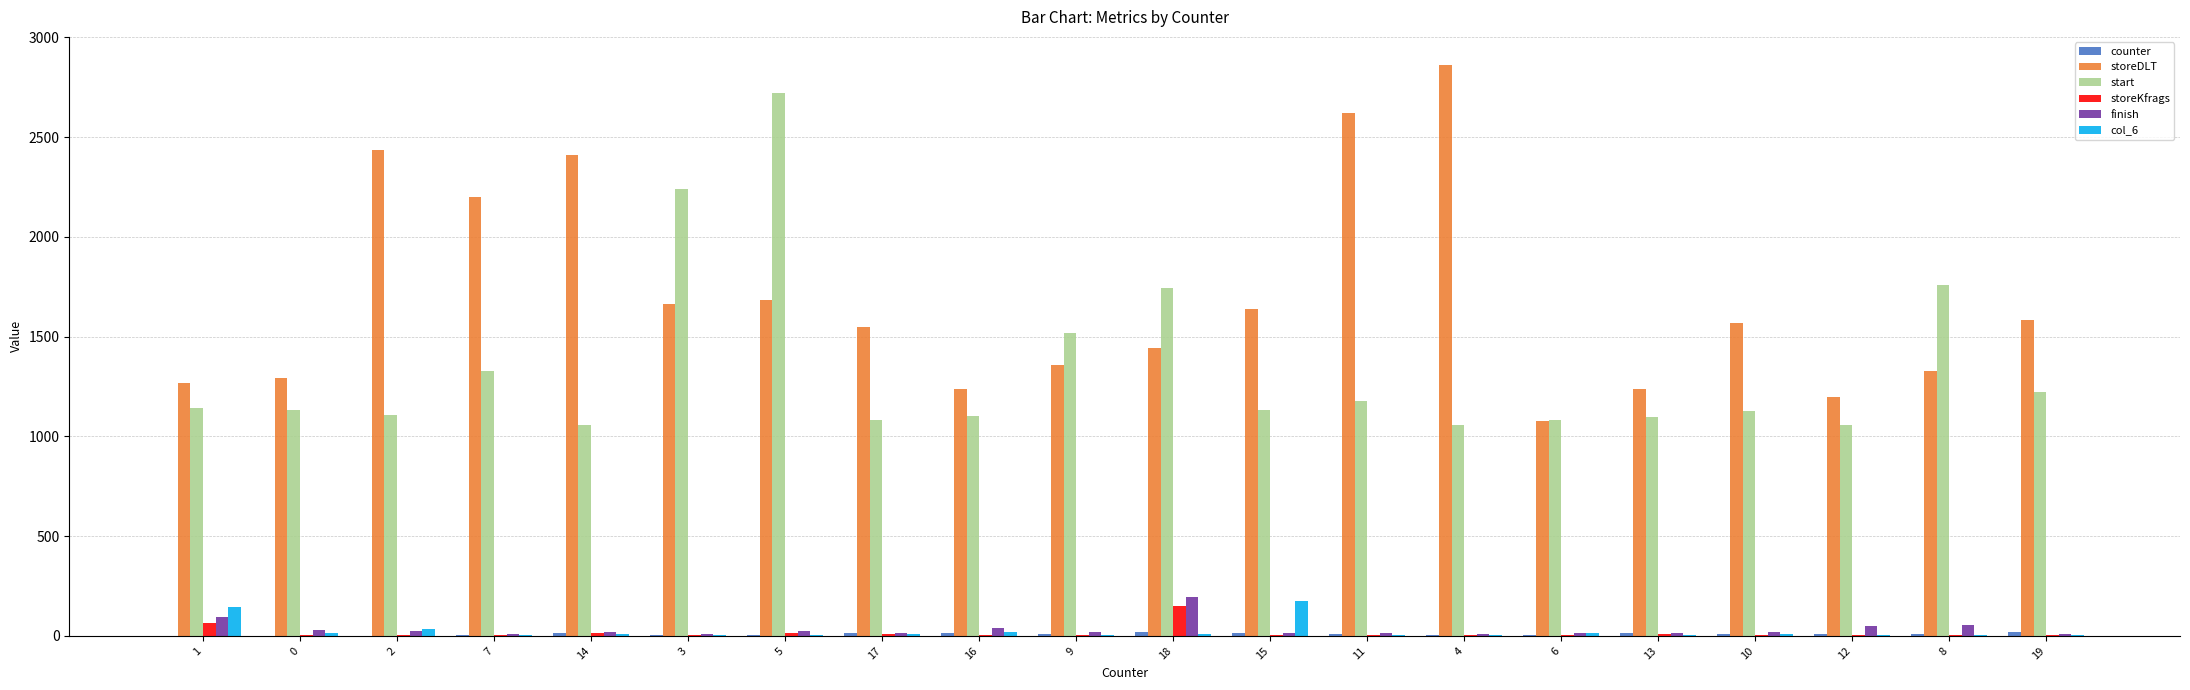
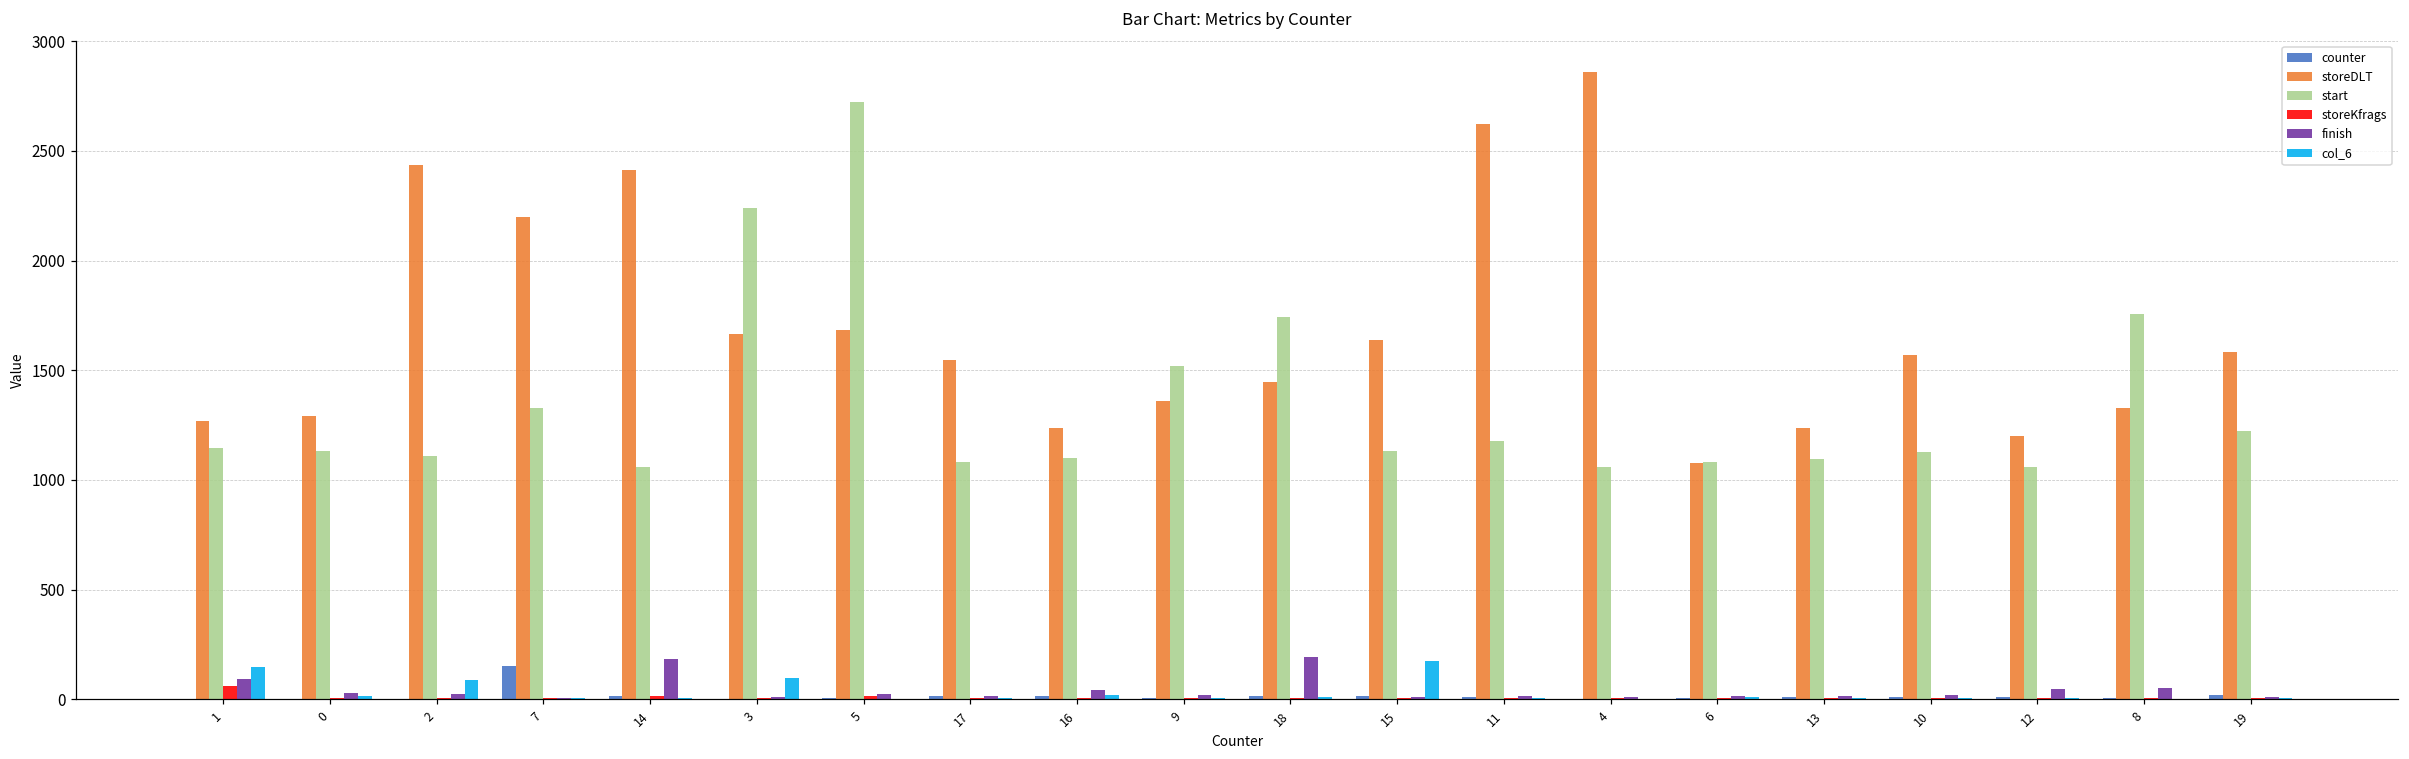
  {
    "counter": {
      "0": 0,
-     "7": 10,
+     "7": 150,
      "14": 10,
      "17": 20,
      "16": 20,
      "18": 20,
      "15": 20,
      "13": 10,
      "19": 20
    },
    "storeDLT": {
      "1": 1270,
      "0": 1290,
      "2": 2440,
      "7": 2200,
      "14": 2410,
      "3": 1670,
      "5": 1680,
      "17": 1550,
      "16": 1240,
      "9": 1360,
      "18": 1450,
      "15": 1640,
      "11": 2620,
      "4": 2860,
      "6": 1080,
      "13": 1240,
      "10": 1570,
      "12": 1200,
      "8": 1330,
      "19": 1580
    },
    "start": {
      "1": 1140,
      "0": 1130,
      "2": 1110,
      "7": 1330,
      "14": 1060,
      "3": 2240,
      "5": 2720,
      "17": 1080,
      "16": 1100,
      "9": 1520,
      "18": 1740,
      "15": 1130,
      "11": 1180,
      "4": 1060,
      "6": 1080,
      "13": 1100,
      "10": 1130,
      "12": 1060,
      "8": 1760,
      "19": 1220
    },
    "storeKfrags": {
      "1": 60,
      "14": 20,
      "5": 20,
-     "18": 150
+     "18": 10
    },
    "finish": {
      "1": 90,
      "0": 30,
      "2": 20,
-     "14": 20,
+     "14": 180,
      "5": 20,
      "17": 20,
      "16": 40,
      "9": 20,
      "18": 190,
      "15": 10,
      "11": 20,
      "6": 20,
      "13": 20,
      "10": 20,
      "12": 50,
      "8": 50
    },
    "col_6": {
      "1": 150,
      "0": 10,
-     "2": 30,
-     "3": 10,
+     "2": 90,
+     "3": 100,
      "16": 20,
      "15": 180,
      "6": 10
    }
  }
